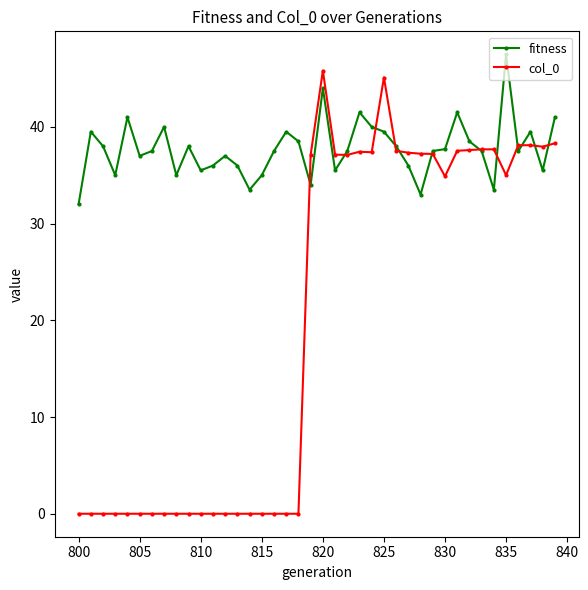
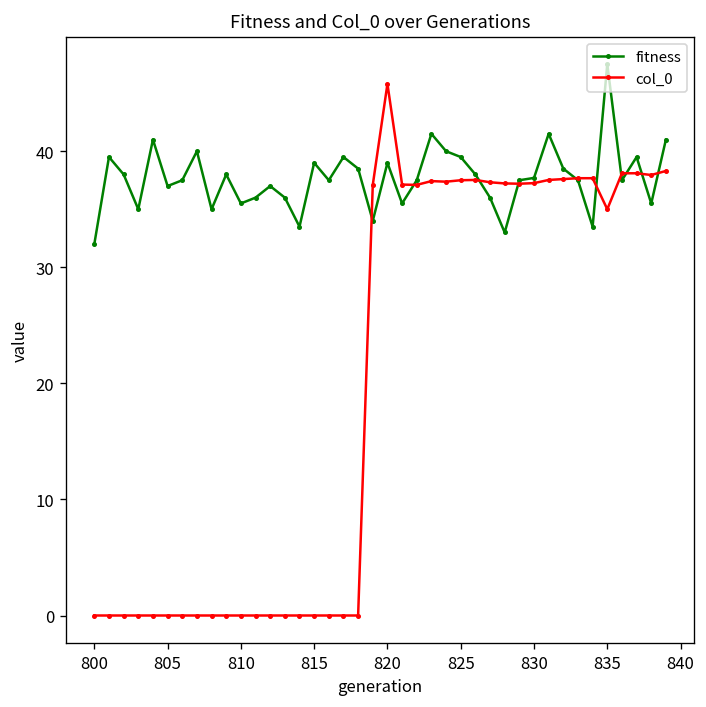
  {
    "fitness": {
      "800": 32,
      "805": 37,
      "810": 36,
-     "815": 35,
-     "820": 44,
+     "815": 39,
+     "820": 39,
      "825": 40,
      "830": 38
    },
    "col_0": {
      "800": 0,
      "805": 0,
      "810": 0,
      "815": 0,
      "820": 46,
-     "825": 45,
-     "830": 35,
+     "825": 38,
+     "830": 37,
      "835": 35
    }
  }
